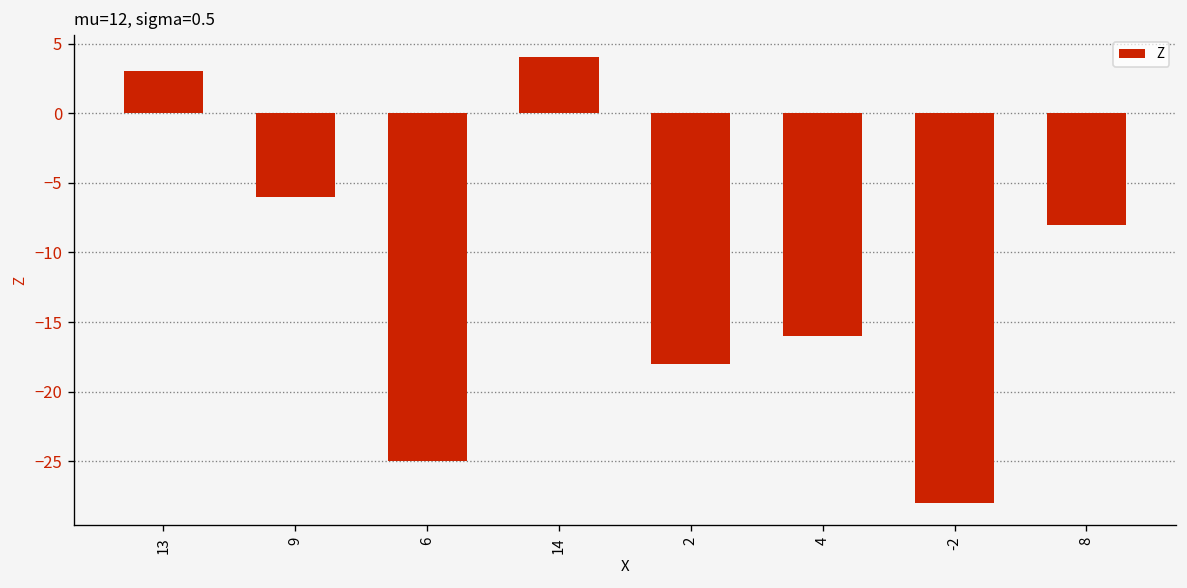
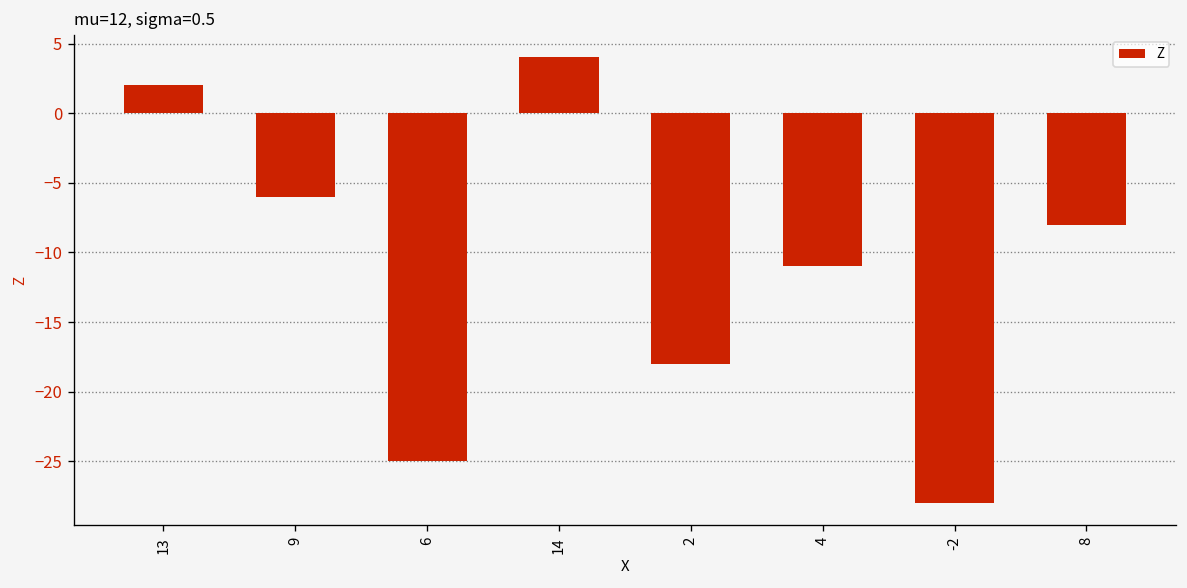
  {
-   "13": 3,
+   "13": 2,
    "9": -6,
    "6": -25,
    "14": 4,
    "2": -18,
-   "4": -16,
+   "4": -11,
    "-2": -28,
    "8": -8
  }
